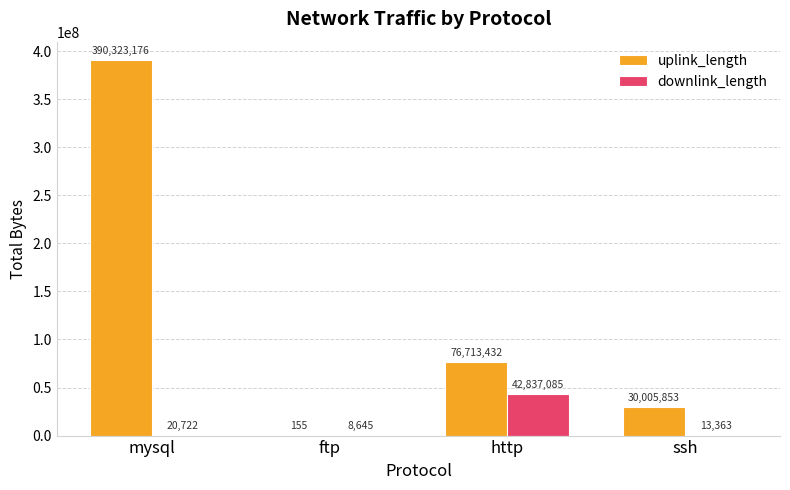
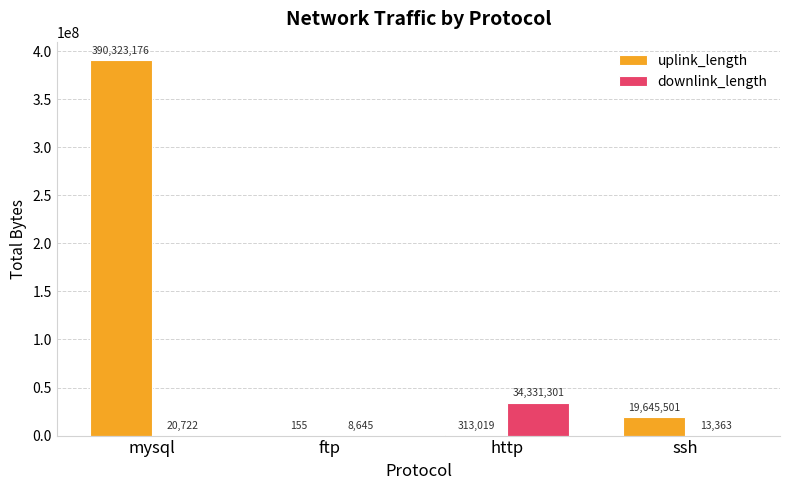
  {
    "uplink_length": {
      "mysql": "390,323,176",
      "ftp": "155",
-     "http": "76,713,432",
-     "ssh": "30,005,853"
+     "http": "313,019",
+     "ssh": "19,645,501"
    },
    "downlink_length": {
      "mysql": "20,722",
      "ftp": "8,645",
-     "http": "42,837,085",
+     "http": "34,331,301",
      "ssh": "13,363"
    }
  }
